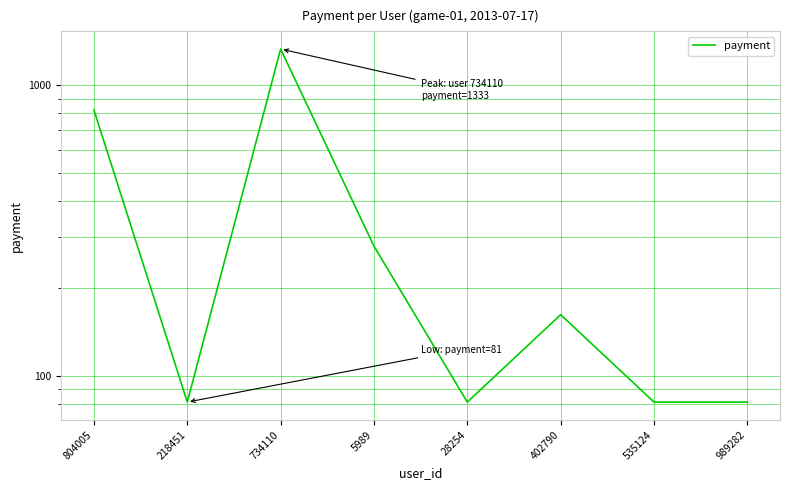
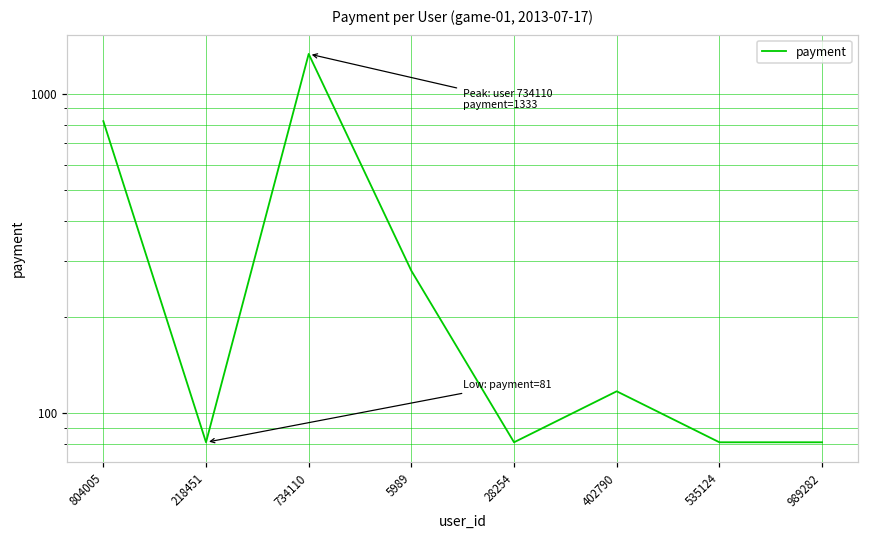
  {
    "804005": 820,
    "218451": 81,
    "5989": 280,
-   "402790": 160,
+   "402790": 117,
    "535124": 81,
    "989282": 81
  }
